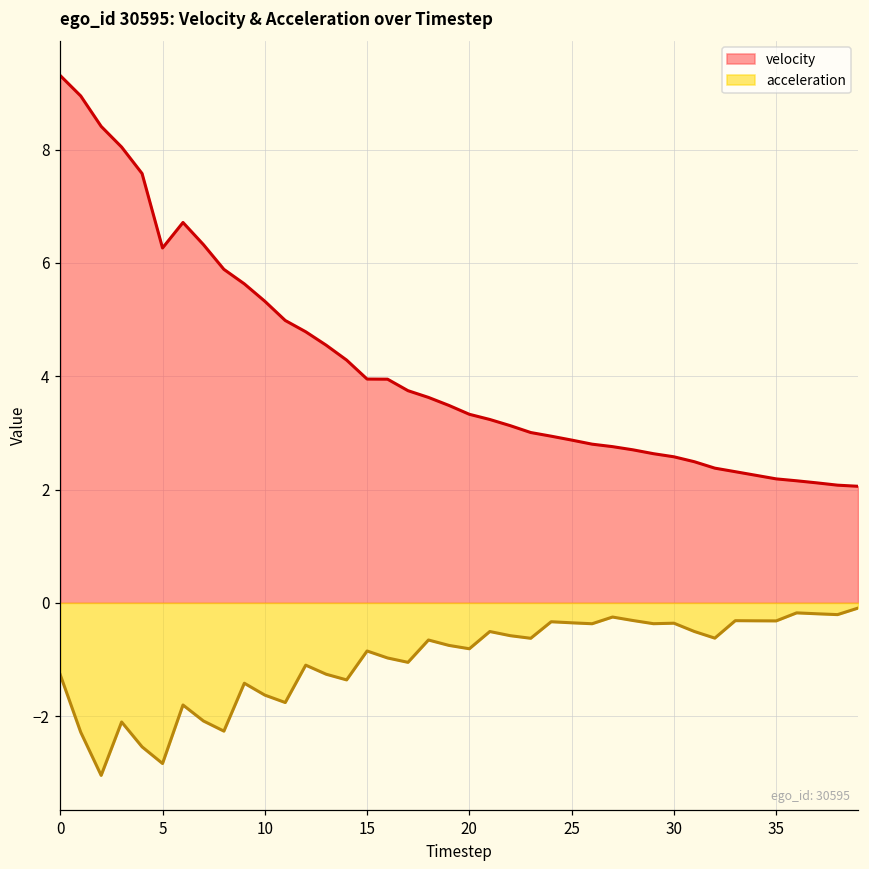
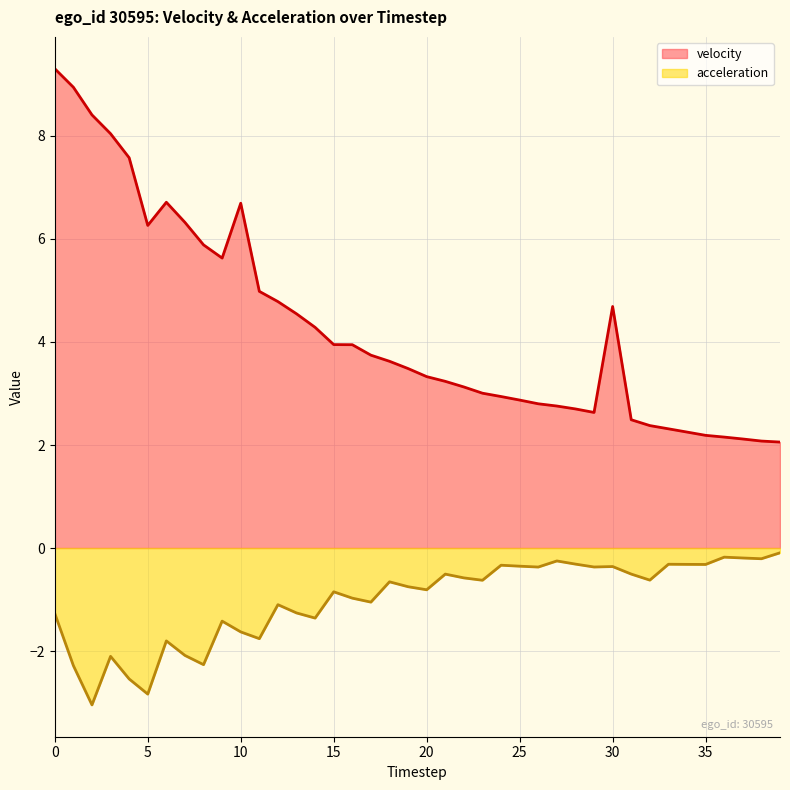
  {
    "velocity": {
      "0": 9.3,
      "5": 6.3,
-     "10": 5.3,
+     "10": 6.7,
      "15": 3.9,
      "20": 3.3,
      "25": 2.9,
-     "30": 2.6,
+     "30": 4.7,
      "35": 2.2
    }
  }
